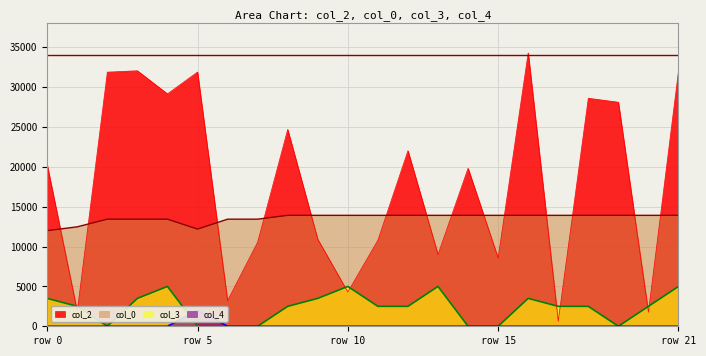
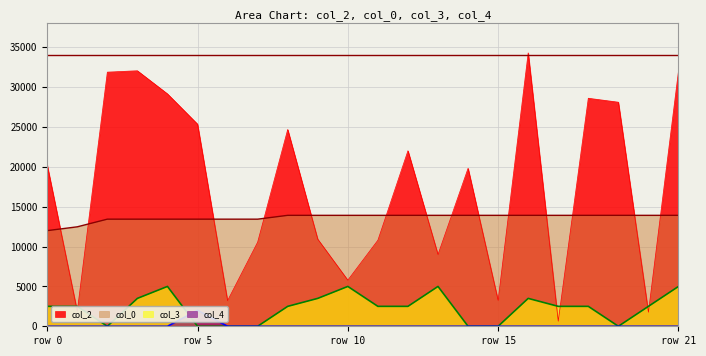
  {
    "col_2": {
      "row 0": 20000,
-     "row 5": 32000,
-     "row 10": 4000,
-     "row 15": 9000,
+     "row 5": 25000,
+     "row 10": 6000,
+     "row 15": 3000,
      "row 21": 32000
    },
    "col_0": {
      "row 0": 12000,
-     "row 5": 12000,
+     "row 5": 13000,
      "row 10": 14000,
      "row 15": 14000,
      "row 21": 14000
    },
    "col_3": {
-     "row 0": 4000,
+     "row 0": 3000,
      "row 5": 0,
      "row 10": 5000,
      "row 21": 5000
    },
    "col_4": {
      "row 0": 0,
      "row 10": 0,
      "row 21": 0
    }
  }
